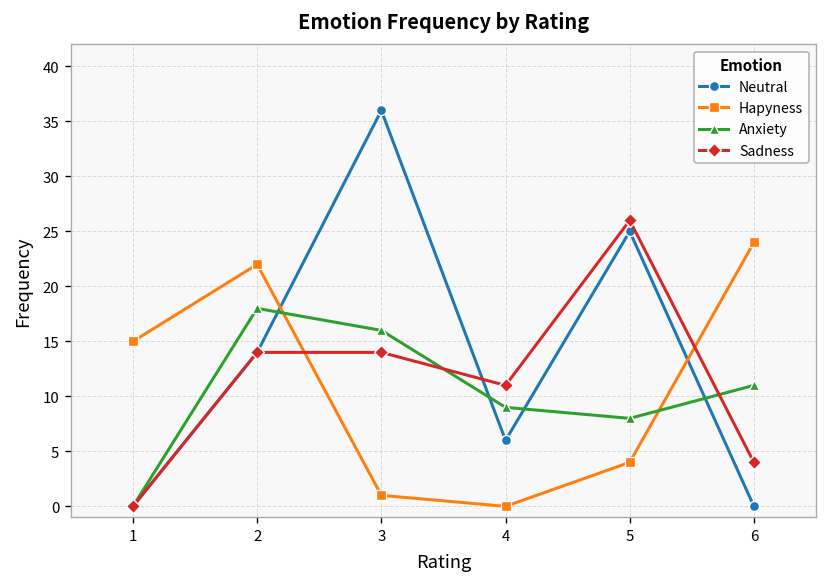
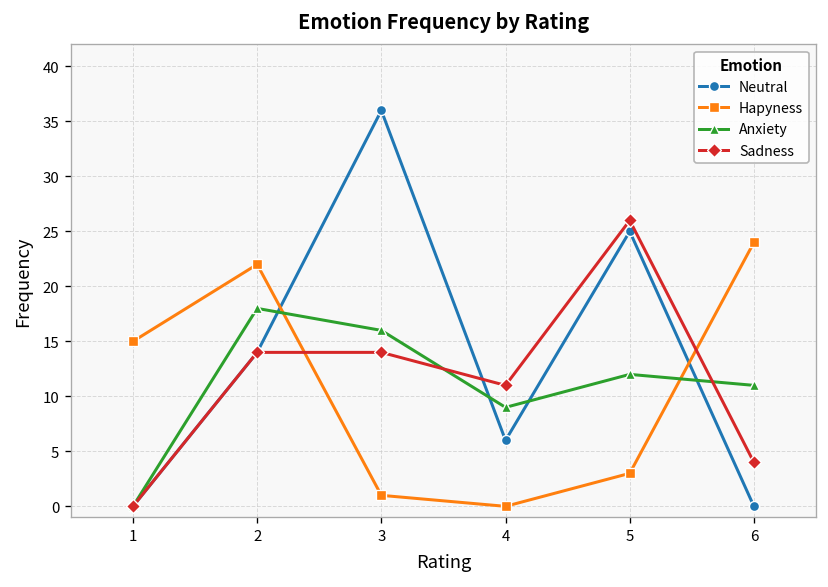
  {
    "Neutral": {
      "3": 36,
      "4": 6,
      "5": 25,
      "6": 0
    },
    "Hapyness": {
      "1": 15,
      "2": 22,
      "3": 1,
      "4": 0,
-     "5": 4,
+     "5": 3,
      "6": 24
    },
    "Anxiety": {
      "2": 18,
      "3": 16,
      "4": 9,
-     "5": 8,
+     "5": 12,
      "6": 11
    },
    "Sadness": {
      "3": 14,
      "4": 11,
      "5": 26,
      "6": 4
    }
  }
